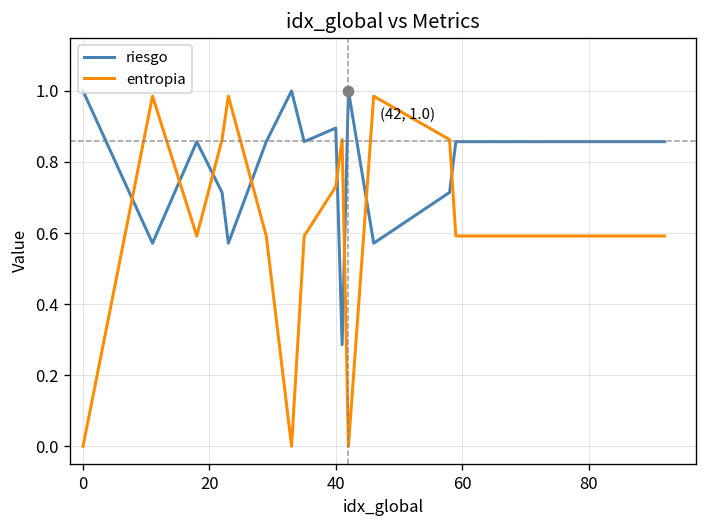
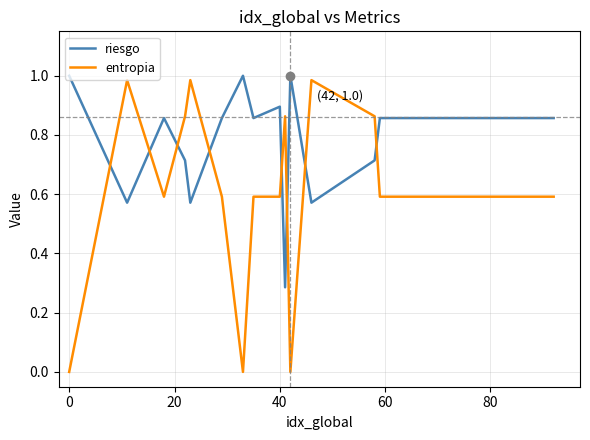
  {
    "riesgo": {
      "40": 0.90
    },
    "entropia": {
      "0": 0.00,
-     "40": 0.73
+     "40": 0.59
    }
  }
